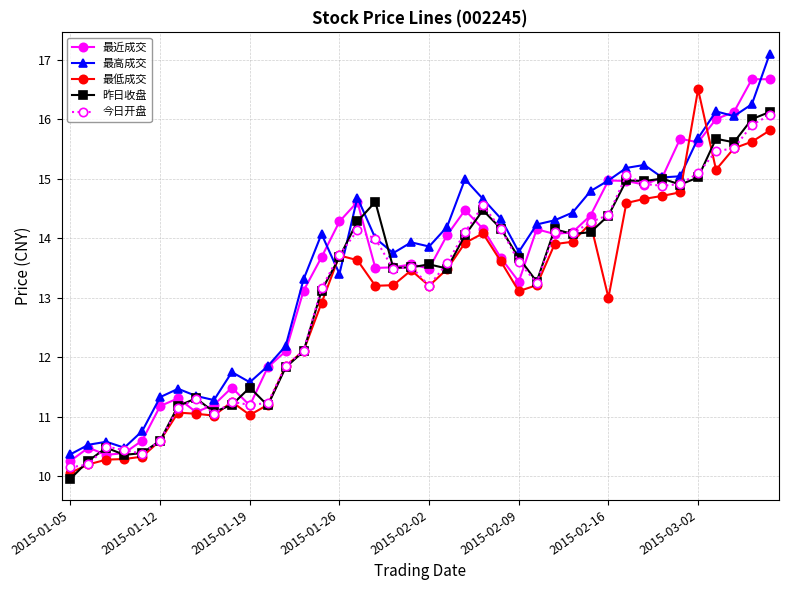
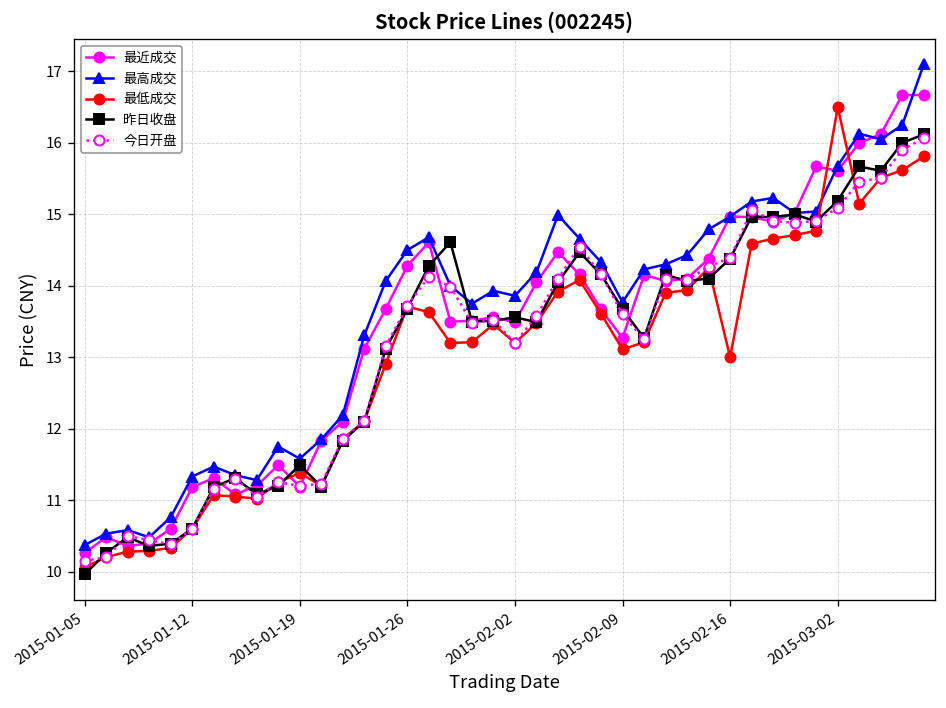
  {
    "最高成交": {
      "2015-01-05": 10.4,
      "2015-01-12": 11.3,
      "2015-01-19": 11.6,
-     "2015-01-26": 13.4,
+     "2015-01-26": 14.5,
      "2015-02-02": 13.9,
      "2015-02-09": 13.8,
      "2015-03-02": 15.7
    },
    "最低成交": {
      "2015-01-05": 10.1,
-     "2015-01-19": 11.0,
+     "2015-01-19": 11.4,
      "2015-02-09": 13.1,
      "2015-02-16": 13.0,
      "2015-03-02": 16.5
    },
    "昨日收盘": {
      "2015-01-05": 10.0,
      "2015-01-19": 11.5,
      "2015-02-02": 13.6,
      "2015-02-09": 13.7,
-     "2015-03-02": 15.0
+     "2015-03-02": 15.2
    }
  }
